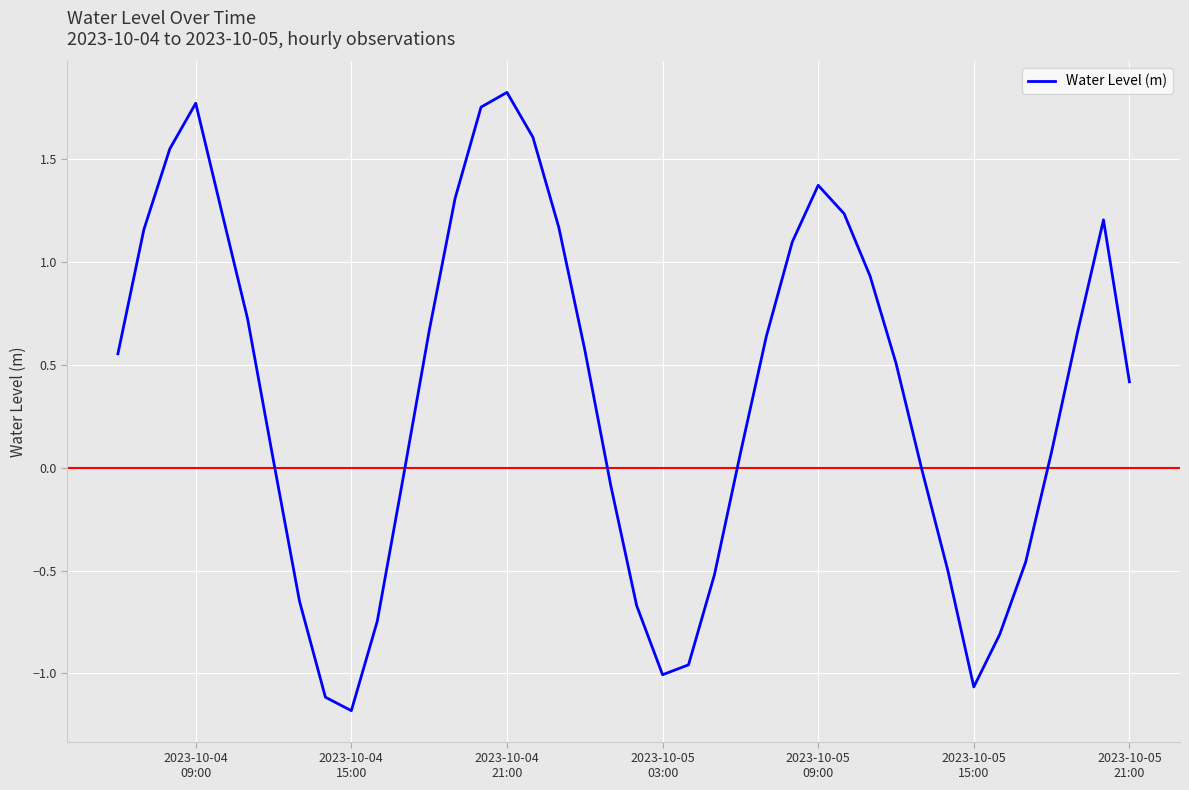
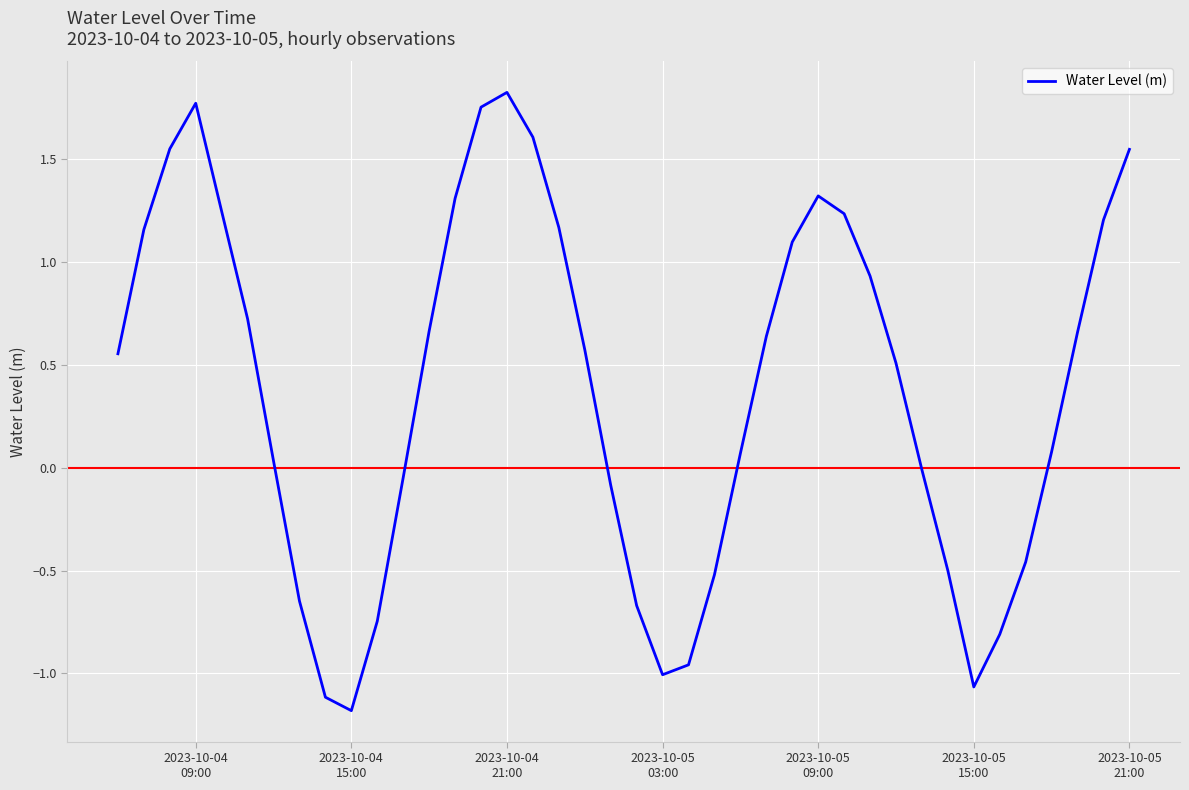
  {
    "2023-10-04 09:00": 1.77,
    "2023-10-04 15:00": -1.18,
    "2023-10-04 21:00": 1.82,
    "2023-10-05 03:00": -1.01,
-   "2023-10-05 09:00": 1.37,
+   "2023-10-05 09:00": 1.32,
    "2023-10-05 15:00": -1.07,
-   "2023-10-05 21:00": 0.42
+   "2023-10-05 21:00": 1.55
  }
